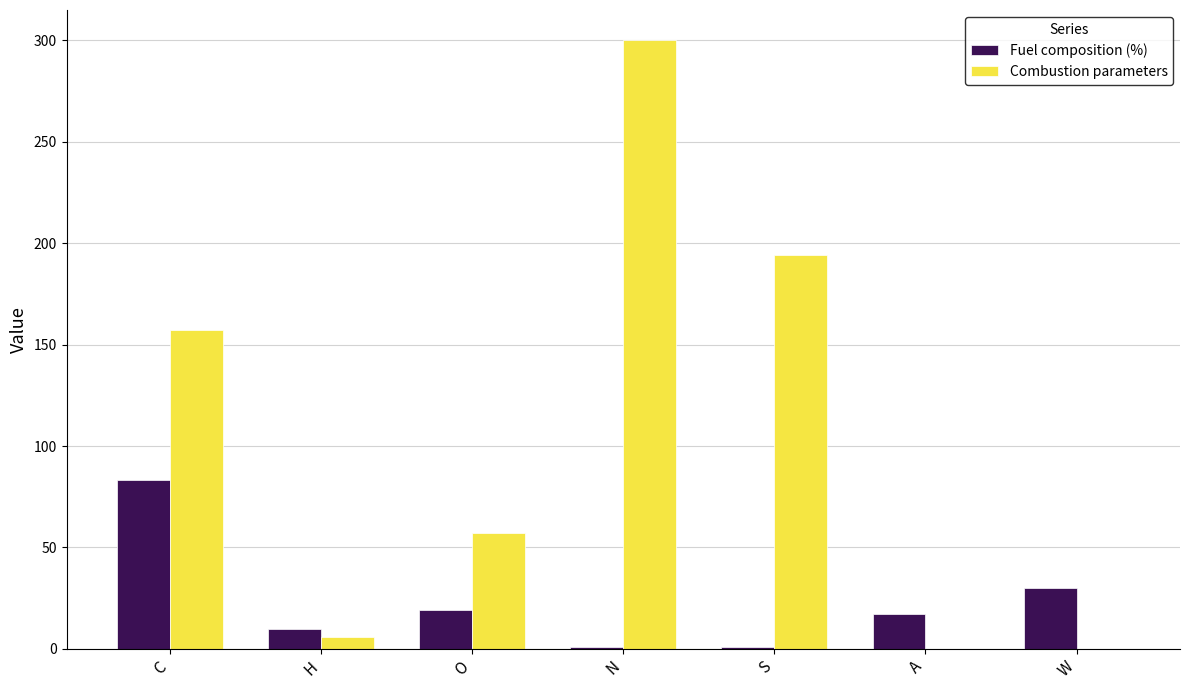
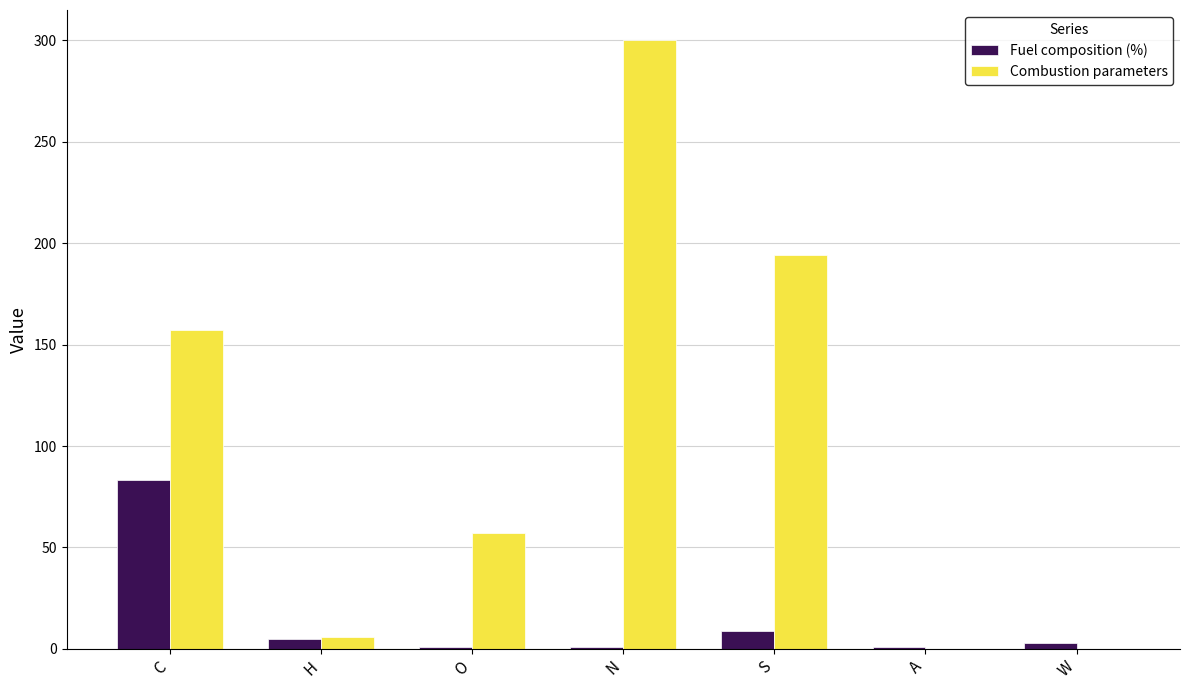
  {
    "Fuel composition (%)": {
      "C": 83,
-     "H": 10,
-     "O": 19,
-     "S": 1,
-     "A": 17,
-     "W": 30
+     "H": 5,
+     "O": 1,
+     "S": 9,
+     "A": 1,
+     "W": 3
    },
    "Combustion parameters": {
      "C": 157,
      "H": 6,
      "O": 57,
      "N": 300,
      "S": 194,
      "A": 0,
      "W": 0
    }
  }
